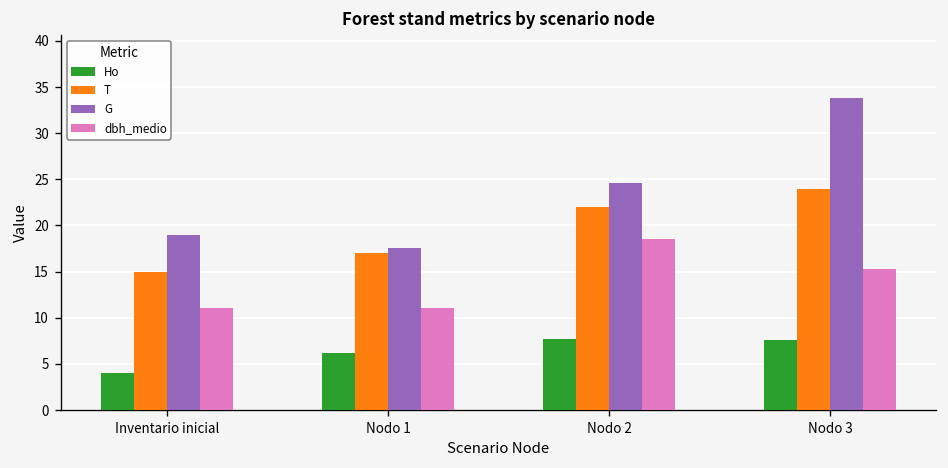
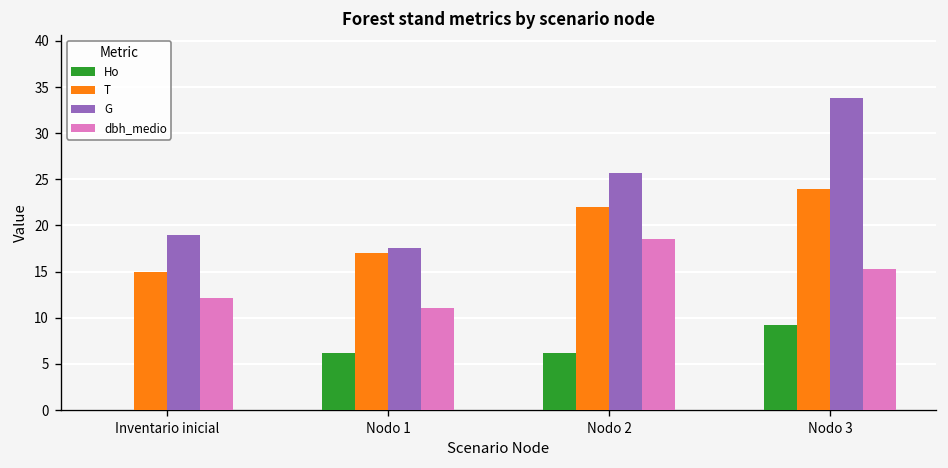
  {
    "Ho": {
-     "Inventario inicial": 4,
+     "Inventario inicial": 0,
      "Nodo 1": 6,
-     "Nodo 2": 8,
-     "Nodo 3": 8
+     "Nodo 2": 6,
+     "Nodo 3": 9
    },
    "T": {
      "Inventario inicial": 15,
      "Nodo 1": 17,
      "Nodo 2": 22,
      "Nodo 3": 24
    },
    "G": {
      "Inventario inicial": 19,
      "Nodo 1": 18,
-     "Nodo 2": 25,
+     "Nodo 2": 26,
      "Nodo 3": 34
    },
    "dbh_medio": {
-     "Inventario inicial": 11,
+     "Inventario inicial": 12,
      "Nodo 1": 11,
      "Nodo 2": 19,
      "Nodo 3": 15
    }
  }
